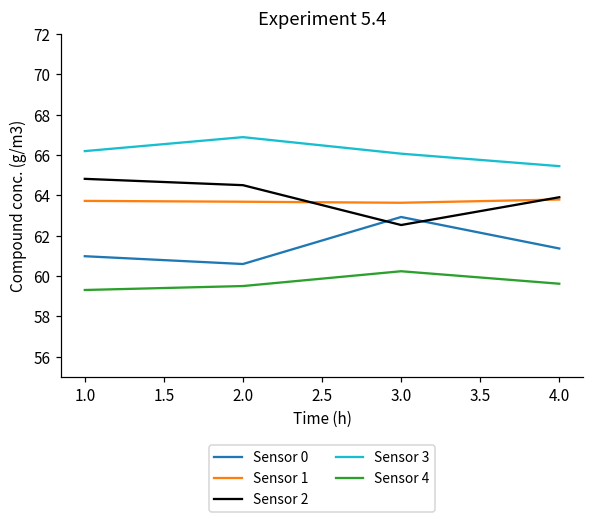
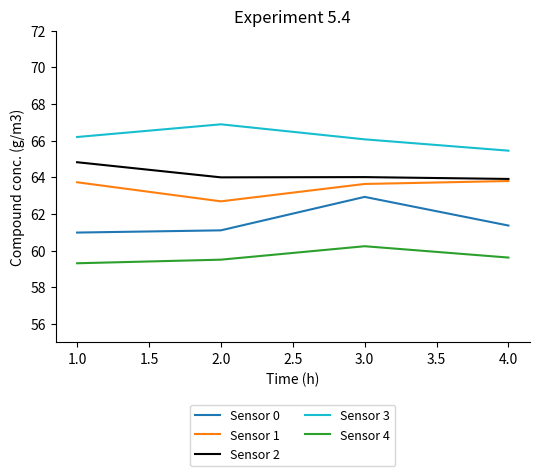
  {
    "Sensor 0": {
      "1.0": 61.0,
-     "2.0": 60.6,
+     "2.0": 61.1,
      "3.0": 62.9,
      "4.0": 61.4
    },
    "Sensor 1": {
      "1.0": 63.7,
-     "2.0": 63.7,
+     "2.0": 62.7,
      "3.0": 63.6
    },
    "Sensor 2": {
      "1.0": 64.8,
-     "2.0": 64.5,
-     "3.0": 62.5
+     "2.0": 64.0,
+     "3.0": 64.0
    },
    "Sensor 3": {
      "1.0": 66.2,
      "2.0": 66.9,
      "3.0": 66.1,
      "4.0": 65.4
    },
    "Sensor 4": {
      "1.0": 59.3,
      "2.0": 59.5,
      "3.0": 60.2,
      "4.0": 59.6
    }
  }
